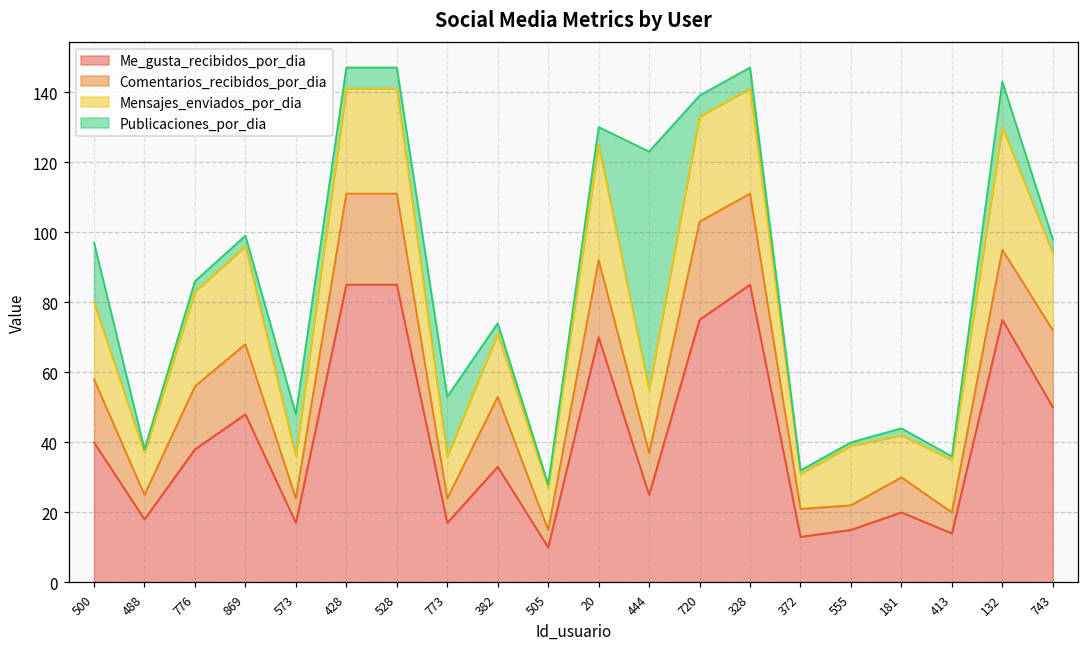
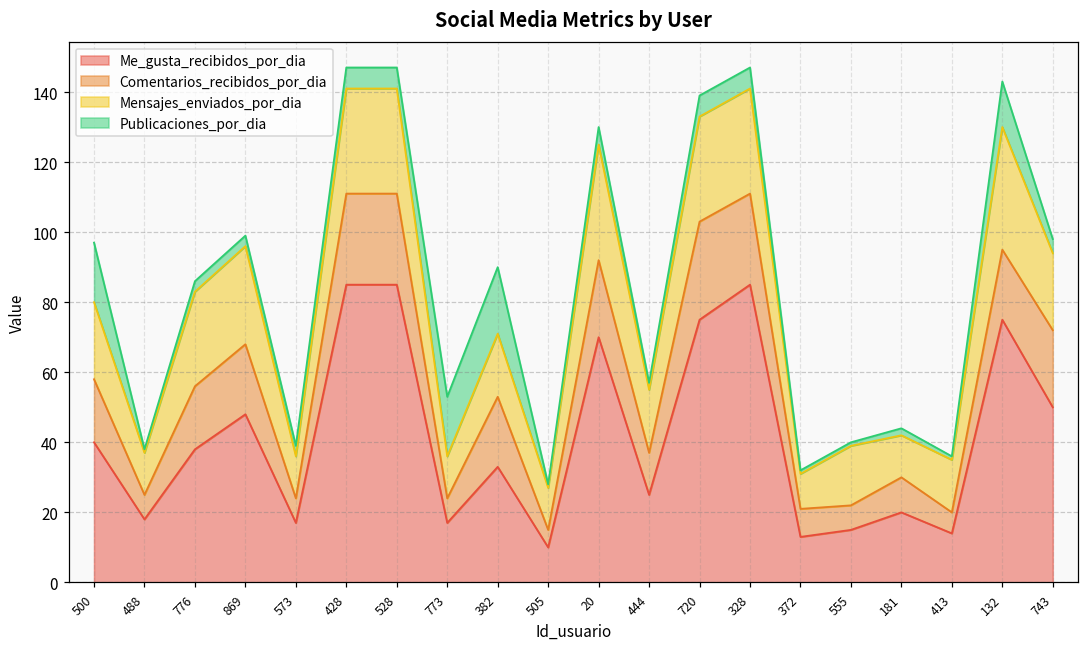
  {
    "Publicaciones_por_dia": {
      "500": 17,
      "488": 1,
      "776": 3,
      "869": 3,
-     "573": 12,
+     "573": 3,
      "428": 6,
      "528": 6,
      "773": 17,
-     "382": 3,
+     "382": 19,
      "505": 1,
      "20": 5,
-     "444": 68,
+     "444": 2,
      "720": 6,
      "328": 6,
      "372": 1,
      "555": 1,
      "181": 2,
      "413": 1,
      "132": 13,
      "743": 4
    }
  }
